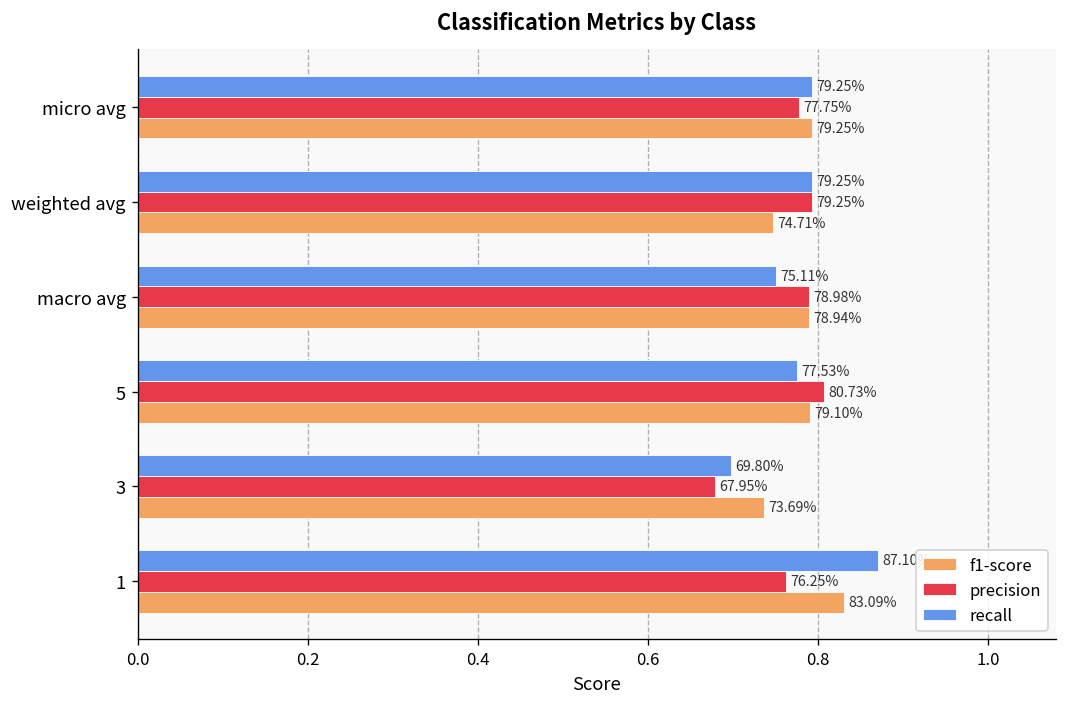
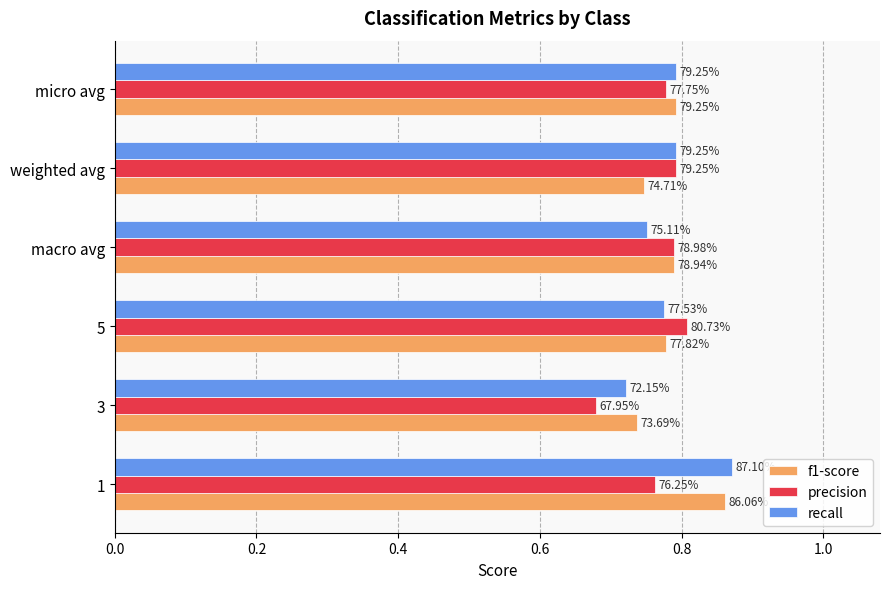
  {
    "f1-score": {
      "micro avg": "79.25%",
      "weighted avg": "74.71%",
      "macro avg": "78.94%",
-     "5": "79.10%",
+     "5": "77.82%",
      "3": "73.69%",
-     "1": "0.83"
+     "1": "0.86"
    },
    "precision": {
      "micro avg": "77.75%",
      "weighted avg": "79.25%",
      "macro avg": "78.98%",
      "5": "80.73%",
      "3": "67.95%",
      "1": "76.25%"
    },
    "recall": {
      "micro avg": "79.25%",
      "weighted avg": "79.25%",
      "macro avg": "75.11%",
      "5": "77.53%",
-     "3": "69.80%"
+     "3": "72.15%"
    }
  }
